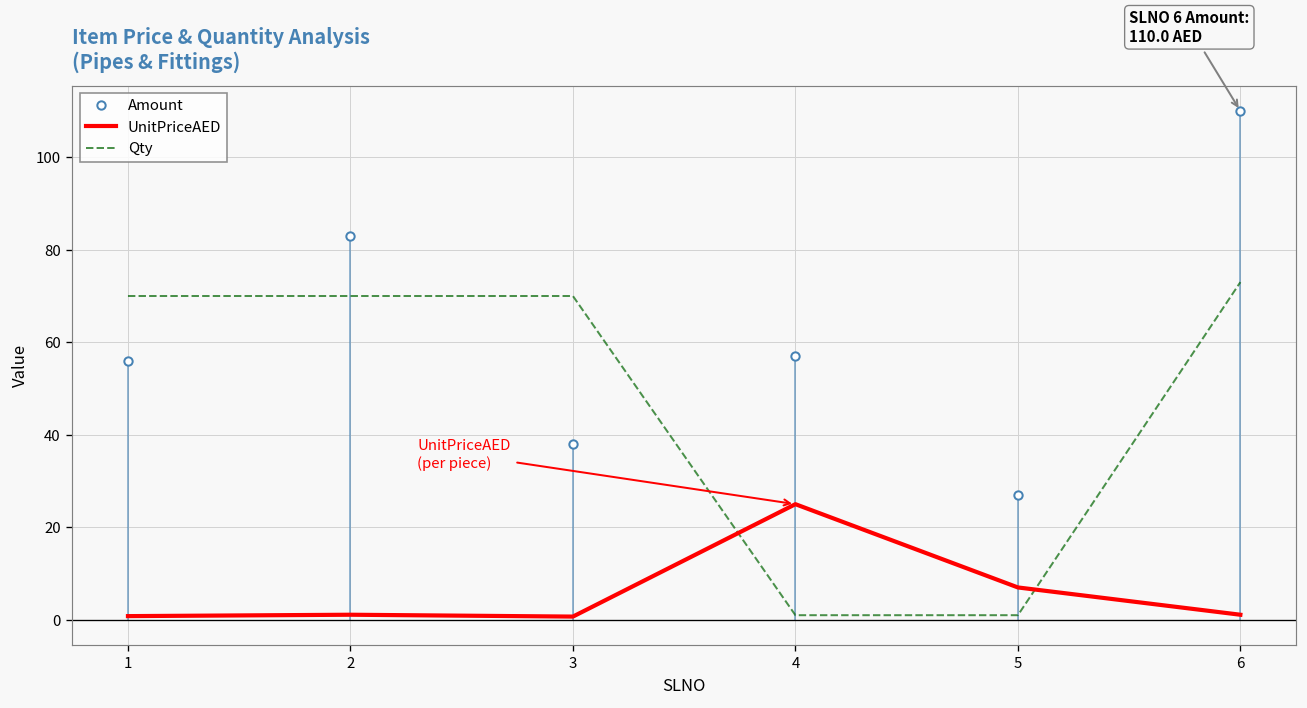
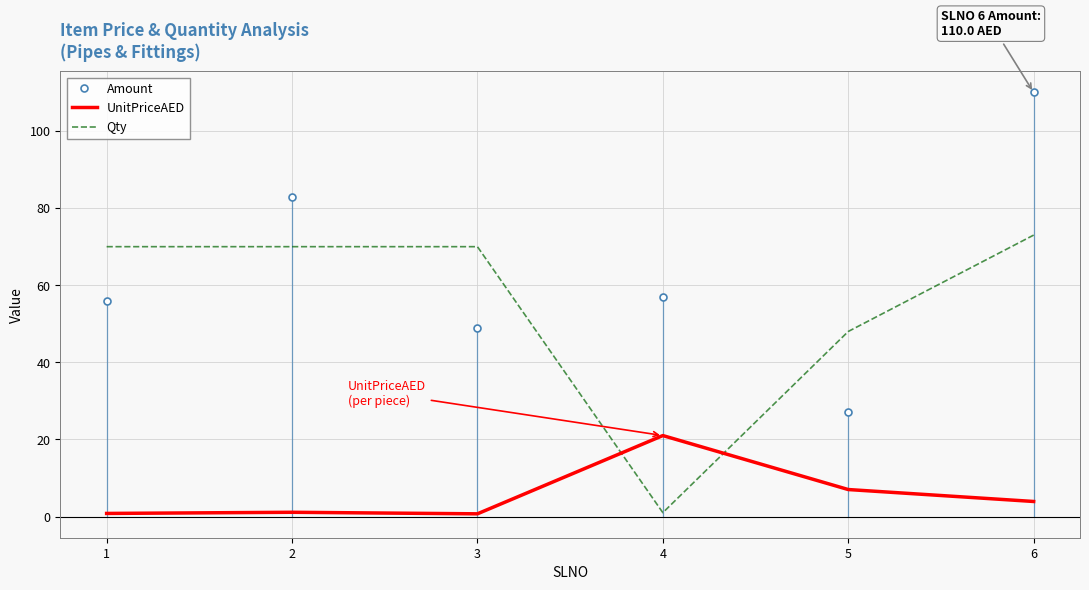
  {
    "Amount": {
      "1": 56,
      "2": 83,
-     "3": 38,
+     "3": 49,
      "4": 57,
      "5": 27
    },
    "UnitPriceAED": {
      "1": 1,
      "2": 1,
      "3": 1,
-     "4": 25,
+     "4": 21,
      "5": 7,
-     "6": 1
+     "6": 4
    },
    "Qty": {
      "1": 70,
      "2": 70,
      "3": 70,
      "4": 1,
-     "5": 1,
+     "5": 48,
      "6": 73
    }
  }
